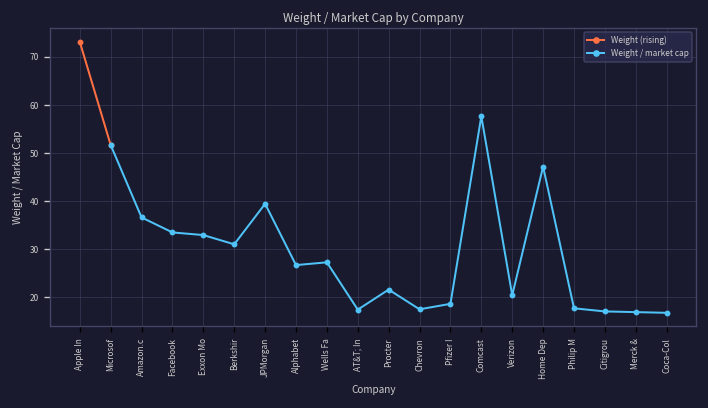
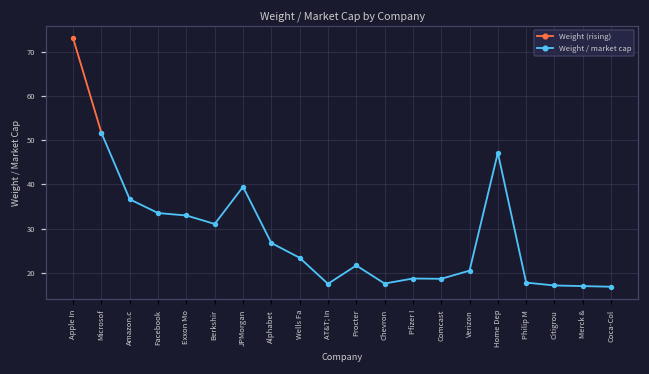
  {
    "Weight (rising)": {
      "Apple In": 73
    },
    "Weight / market cap": {
      "Amazon.c": 37,
      "Facebook": 34,
      "Exxon Mo": 33,
      "Berkshir": 31,
      "JPMorgan": 39,
      "Alphabet": 27,
-     "Wells Fa": 27,
+     "Wells Fa": 23,
      "AT&T; In": 17,
      "Procter": 22,
      "Chevron": 18,
      "Pfizer I": 19,
-     "Comcast": 58,
+     "Comcast": 19,
      "Verizon": 20,
      "Home Dep": 47,
      "Philip M": 18,
      "Citigrou": 17,
      "Merck &": 17,
      "Coca-Col": 17
    }
  }
